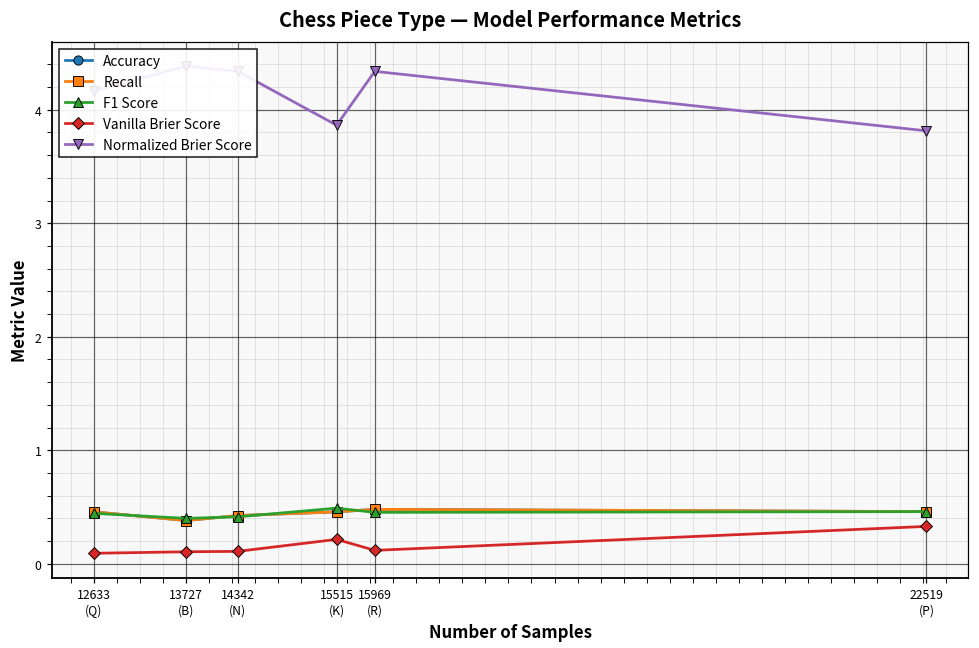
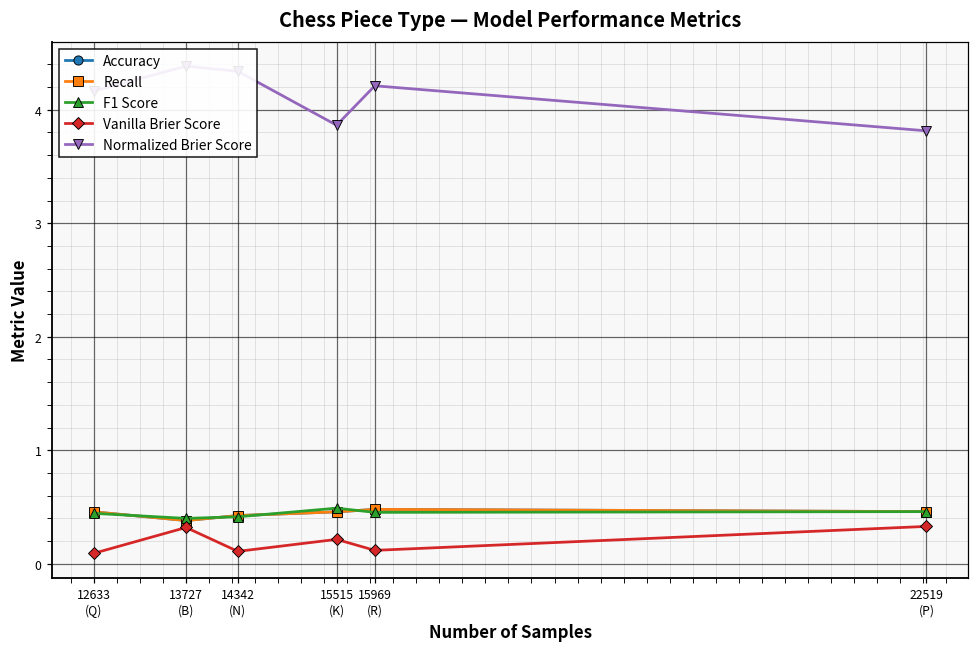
  {
    "Recall": {
      "15515 (K)": 0.46,
      "15969 (R)": 0.48
    },
    "F1 Score": {
      "15515 (K)": 0.49,
      "15969 (R)": 0.45
    },
    "Vanilla Brier Score": {
      "12633 (Q)": 0.09,
-     "13727 (B)": 0.11,
+     "13727 (B)": 0.32,
      "14342 (N)": 0.11,
      "15515 (K)": 0.22,
      "15969 (R)": 0.12,
      "22519 (P)": 0.33
    },
    "Normalized Brier Score": {
      "15515 (K)": 3.86,
-     "15969 (R)": 4.34,
+     "15969 (R)": 4.21,
      "22519 (P)": 3.81
    }
  }
